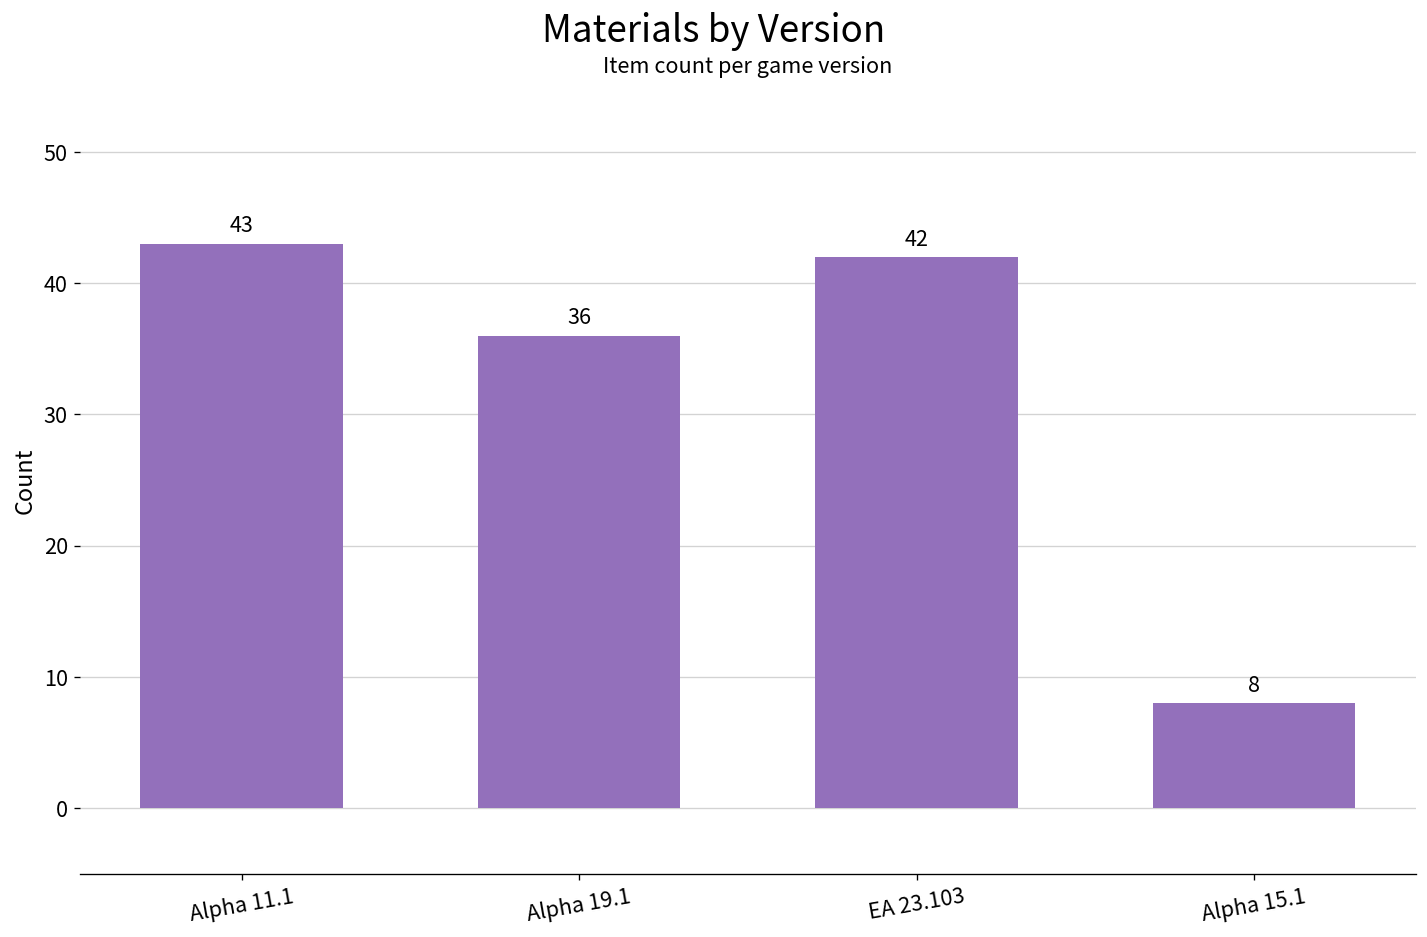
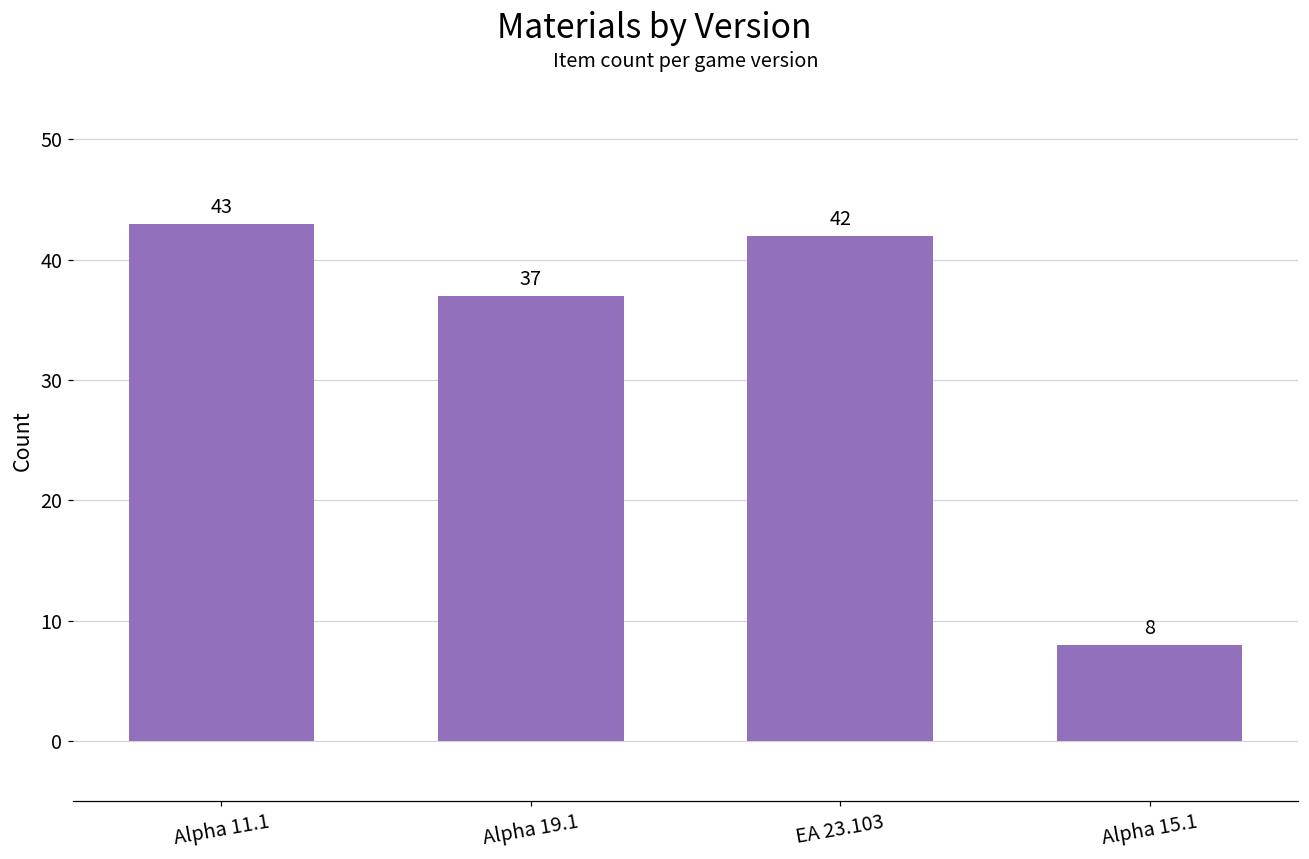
  {
    "Alpha 11.1": 43,
-   "Alpha 19.1": 36,
+   "Alpha 19.1": 37,
    "EA 23.103": 42,
    "Alpha 15.1": 8
  }
